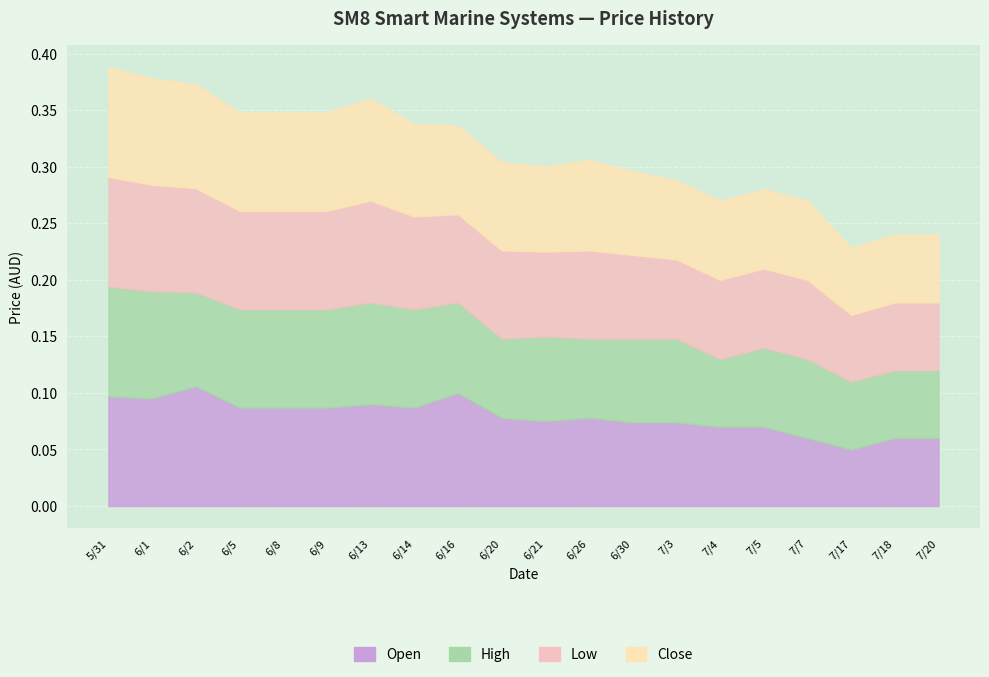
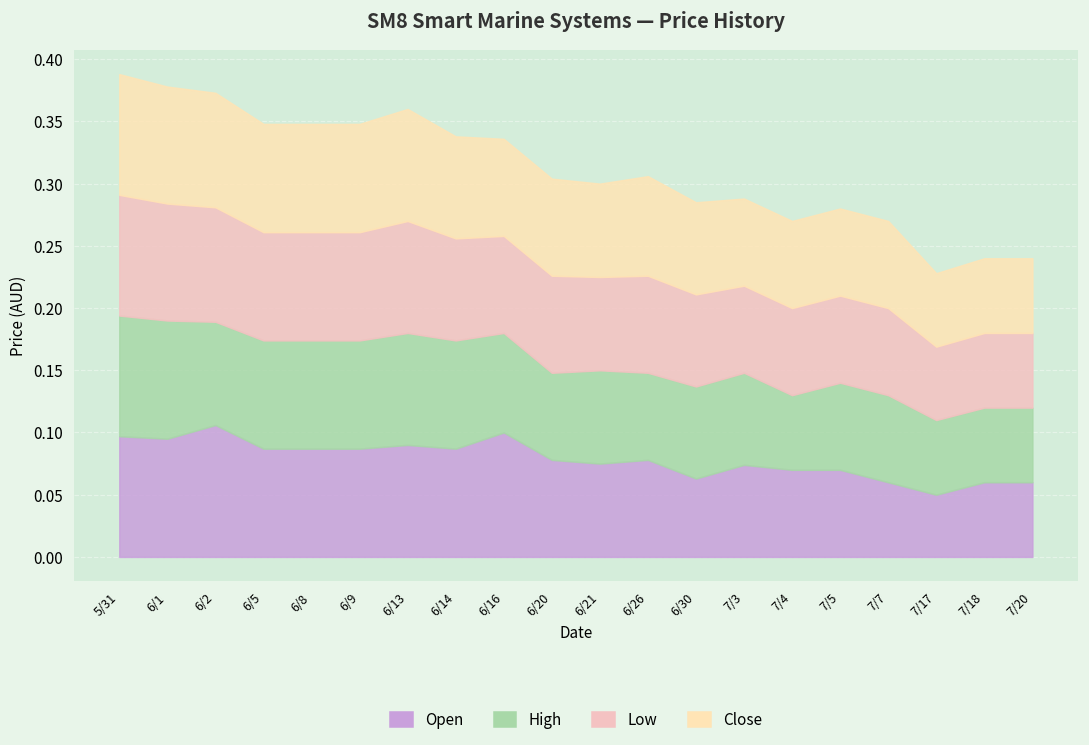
  {
    "Open": {
      "5/31": 0.097,
      "6/1": 0.095,
      "6/2": 0.106,
      "6/5": 0.087,
      "6/8": 0.087,
      "6/9": 0.087,
      "6/13": 0.090,
      "6/14": 0.087,
      "6/16": 0.100,
      "6/20": 0.078,
      "6/21": 0.075,
      "6/26": 0.078,
-     "6/30": 0.074,
+     "6/30": 0.063,
      "7/3": 0.074,
      "7/4": 0.070,
      "7/5": 0.070,
      "7/7": 0.060,
      "7/17": 0.050,
      "7/18": 0.060,
      "7/20": 0.060
    },
    "High": {
      "5/31": 0.097,
      "6/1": 0.095,
      "6/2": 0.083,
      "6/5": 0.087,
      "6/8": 0.087,
      "6/9": 0.087,
      "6/13": 0.090,
      "6/14": 0.087,
      "6/16": 0.080,
      "6/20": 0.070,
      "6/21": 0.075,
      "6/26": 0.070,
      "6/30": 0.074,
      "7/3": 0.074,
      "7/4": 0.060,
      "7/5": 0.070,
      "7/7": 0.070,
      "7/17": 0.060,
      "7/18": 0.060,
      "7/20": 0.060
    }
  }
